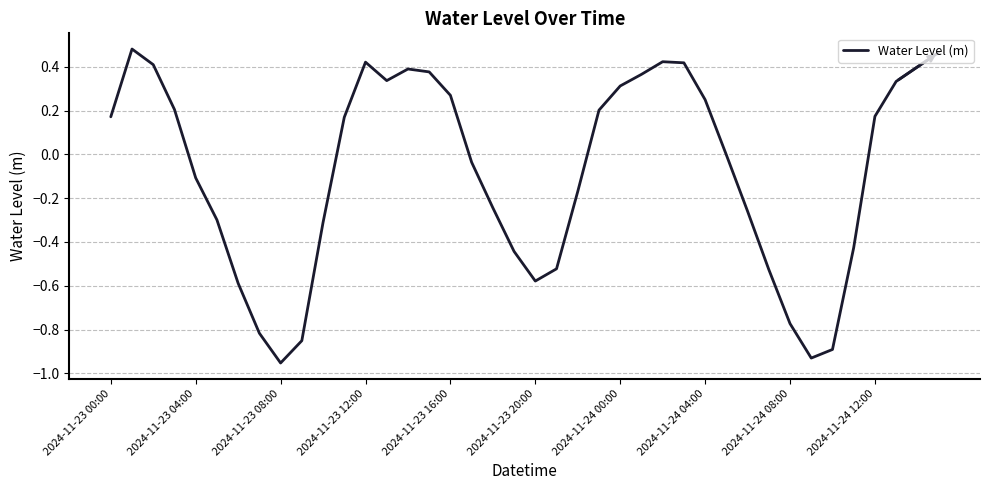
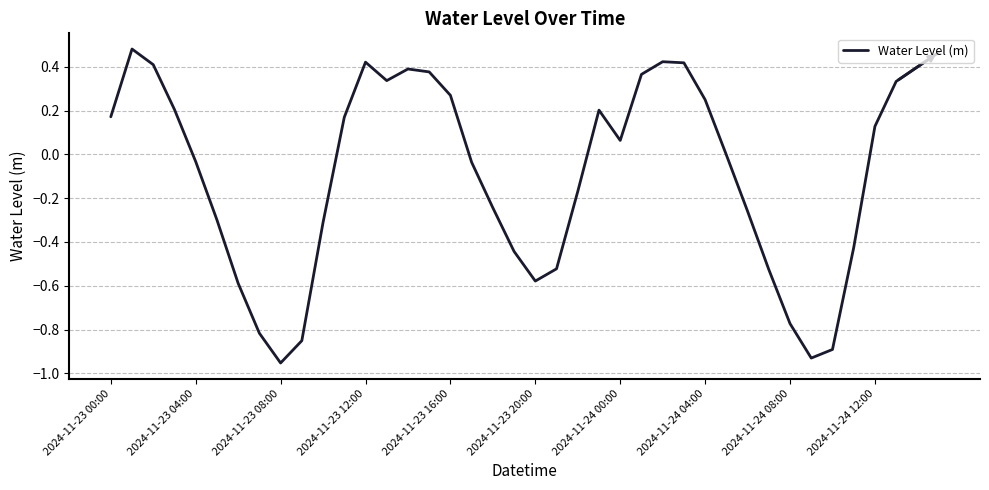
  {
    "2024-11-23 00:00": 0.17,
-   "2024-11-23 04:00": -0.11,
+   "2024-11-23 04:00": -0.03,
    "2024-11-23 08:00": -0.95,
    "2024-11-23 12:00": 0.42,
    "2024-11-23 16:00": 0.27,
    "2024-11-23 20:00": -0.58,
-   "2024-11-24 00:00": 0.31,
+   "2024-11-24 00:00": 0.06,
    "2024-11-24 04:00": 0.25,
    "2024-11-24 08:00": -0.77,
-   "2024-11-24 12:00": 0.17
+   "2024-11-24 12:00": 0.13
  }
